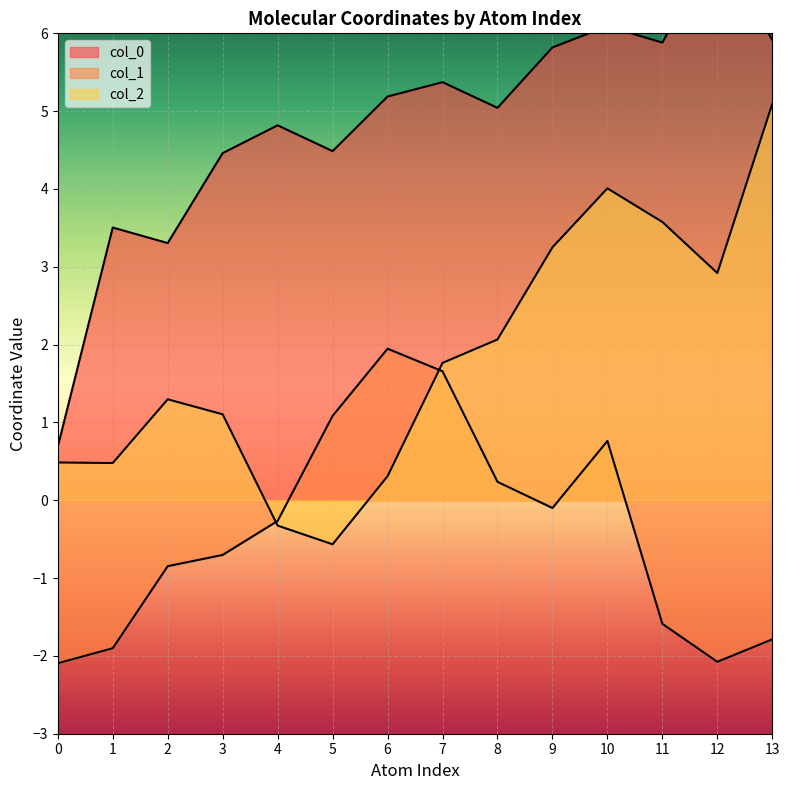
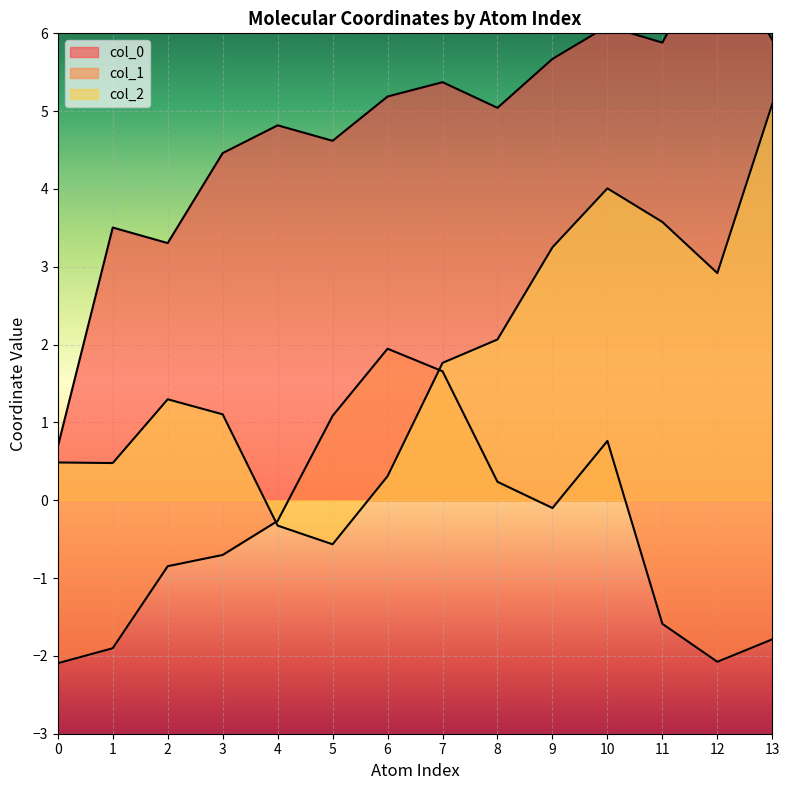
  {
    "col_0": {
      "0": 0.7,
      "1": 3.5,
      "2": 3.3,
      "3": 4.5,
      "4": 4.8,
-     "5": 4.5,
+     "5": 4.6,
      "6": 5.2,
      "7": 5.4,
      "8": 5.0,
-     "9": 5.8,
+     "9": 5.7,
      "11": 5.9,
      "13": 5.9
    }
  }
